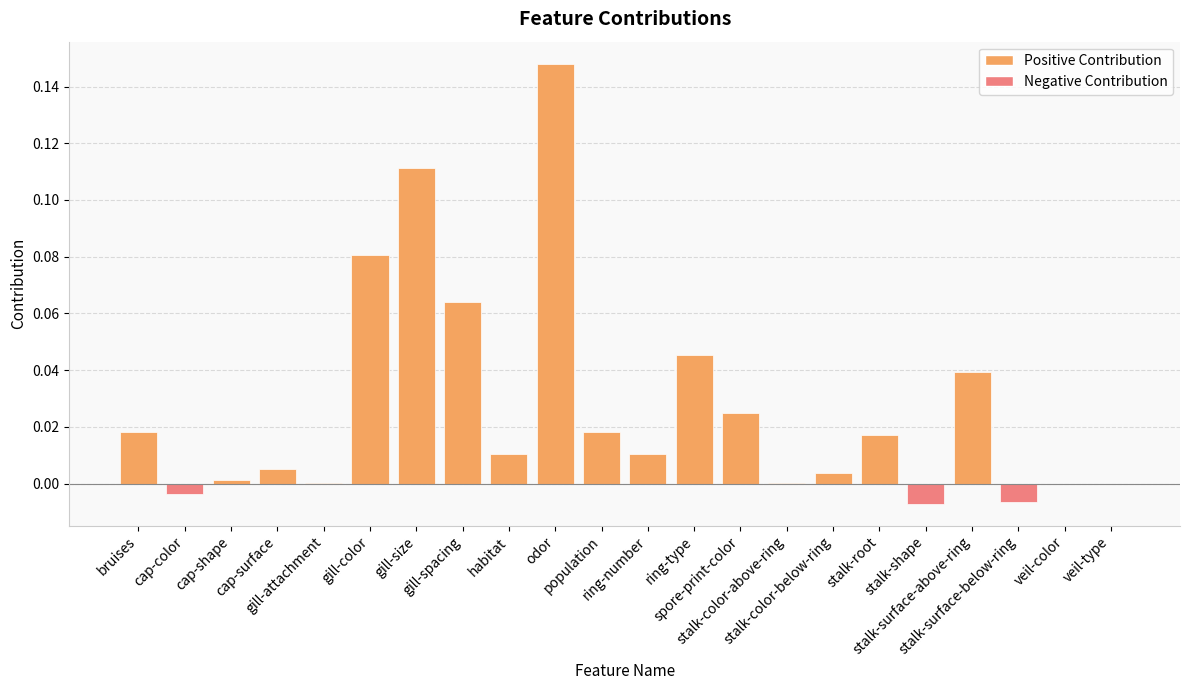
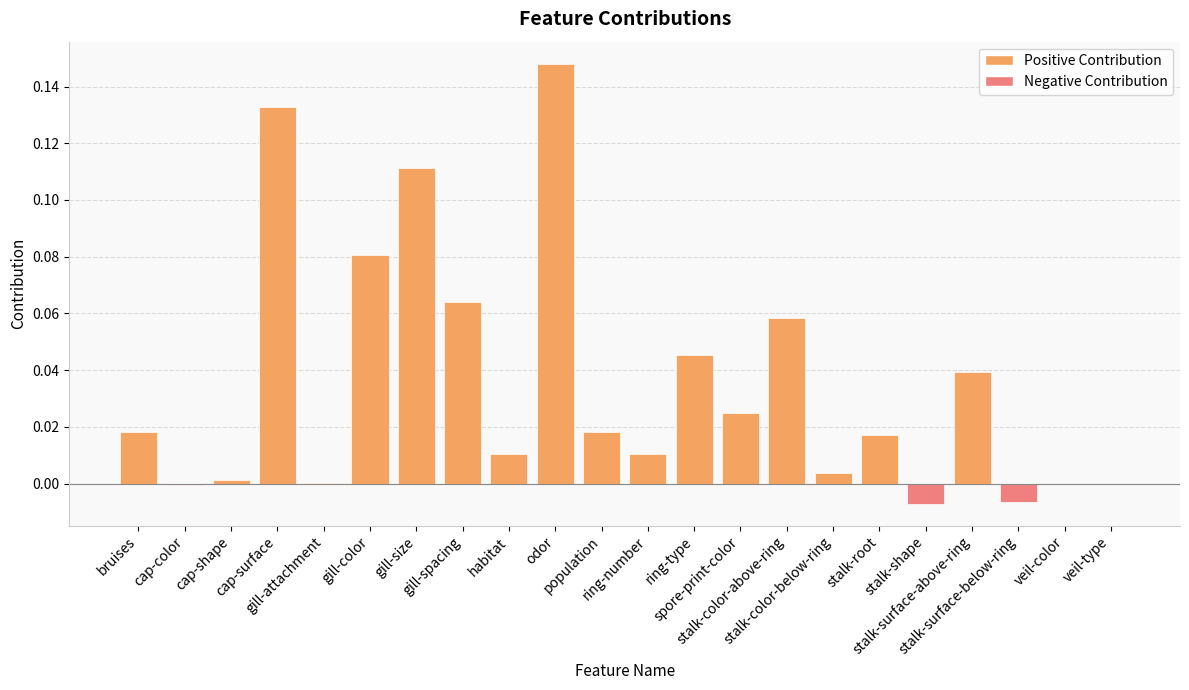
  {
    "bruises": 0.018,
-   "cap-color": -0.004,
+   "cap-color": 0.000,
    "cap-shape": 0.001,
-   "cap-surface": 0.005,
+   "cap-surface": 0.133,
    "gill-color": 0.081,
    "gill-size": 0.111,
    "gill-spacing": 0.064,
    "habitat": 0.011,
    "odor": 0.148,
    "population": 0.018,
    "ring-number": 0.010,
    "ring-type": 0.045,
    "spore-print-color": 0.025,
-   "stalk-color-above-ring": 0.000,
+   "stalk-color-above-ring": 0.059,
    "stalk-color-below-ring": 0.004,
    "stalk-root": 0.017,
    "stalk-shape": -0.007,
    "stalk-surface-above-ring": 0.039,
    "stalk-surface-below-ring": -0.006,
    "veil-type": 0.000
  }
